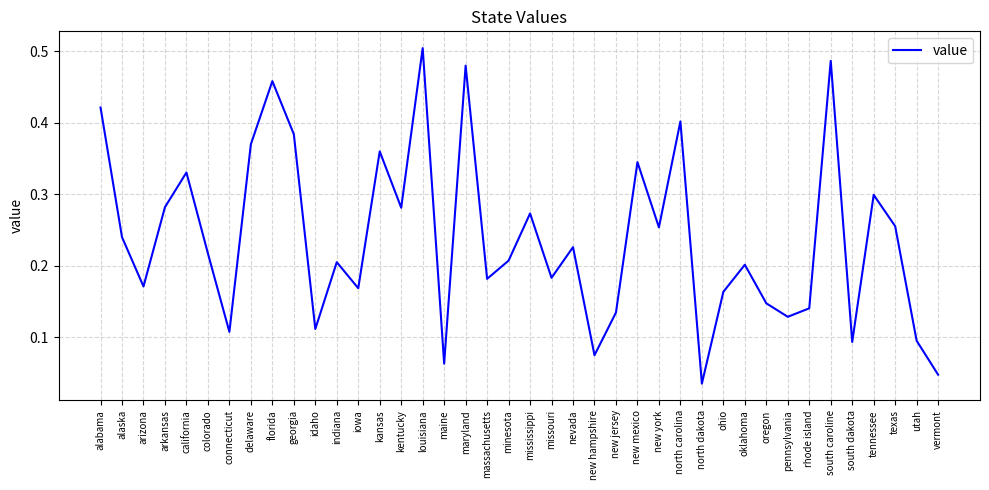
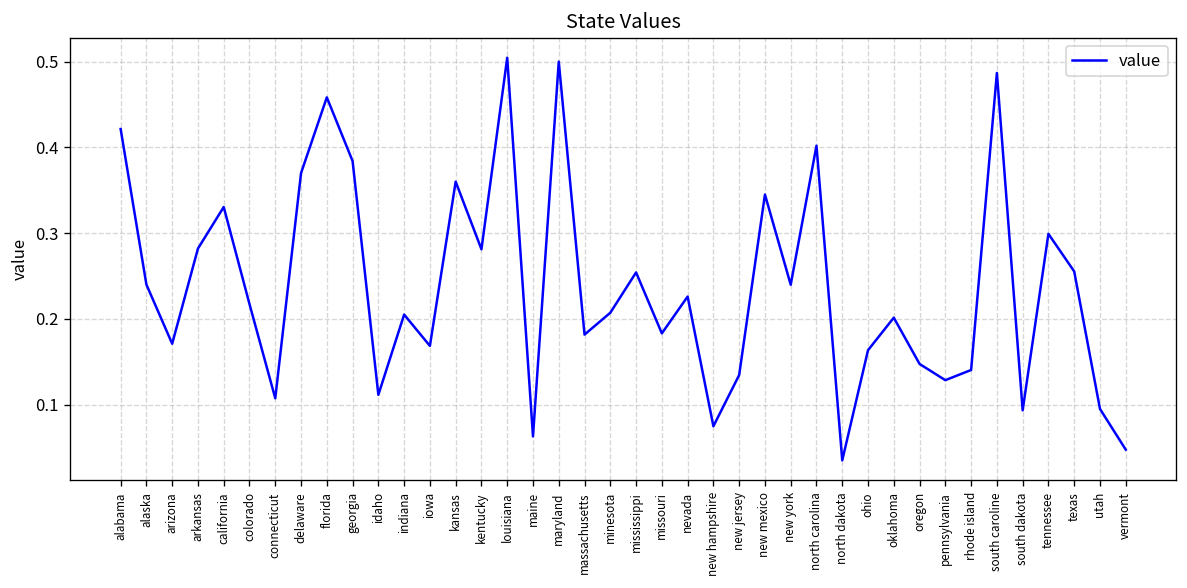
  {
    "alabama": 0.42,
    "alaska": 0.24,
    "arizona": 0.17,
    "arkansas": 0.28,
    "california": 0.33,
    "colorado": 0.22,
    "connecticut": 0.11,
    "delaware": 0.37,
    "florida": 0.46,
    "georgia": 0.38,
    "idaho": 0.11,
    "indiana": 0.20,
    "iowa": 0.17,
    "kansas": 0.36,
    "kentucky": 0.28,
    "louisiana": 0.50,
    "maine": 0.06,
-   "maryland": 0.48,
+   "maryland": 0.50,
    "massachusetts": 0.18,
    "minesota": 0.21,
-   "mississippi": 0.27,
+   "mississippi": 0.25,
    "missouri": 0.18,
    "nevada": 0.23,
    "new hampshire": 0.07,
    "new jersey": 0.13,
    "new mexico": 0.35,
-   "new york": 0.25,
+   "new york": 0.24,
    "north carolina": 0.40,
    "north dakota": 0.04,
    "ohio": 0.16,
    "oklahoma": 0.20,
    "oregon": 0.15,
    "pennsylvania": 0.13,
    "rhode island": 0.14,
    "south caroline": 0.49,
    "south dakota": 0.09,
    "tennessee": 0.30,
    "texas": 0.26,
    "utah": 0.10,
    "vermont": 0.05
  }
